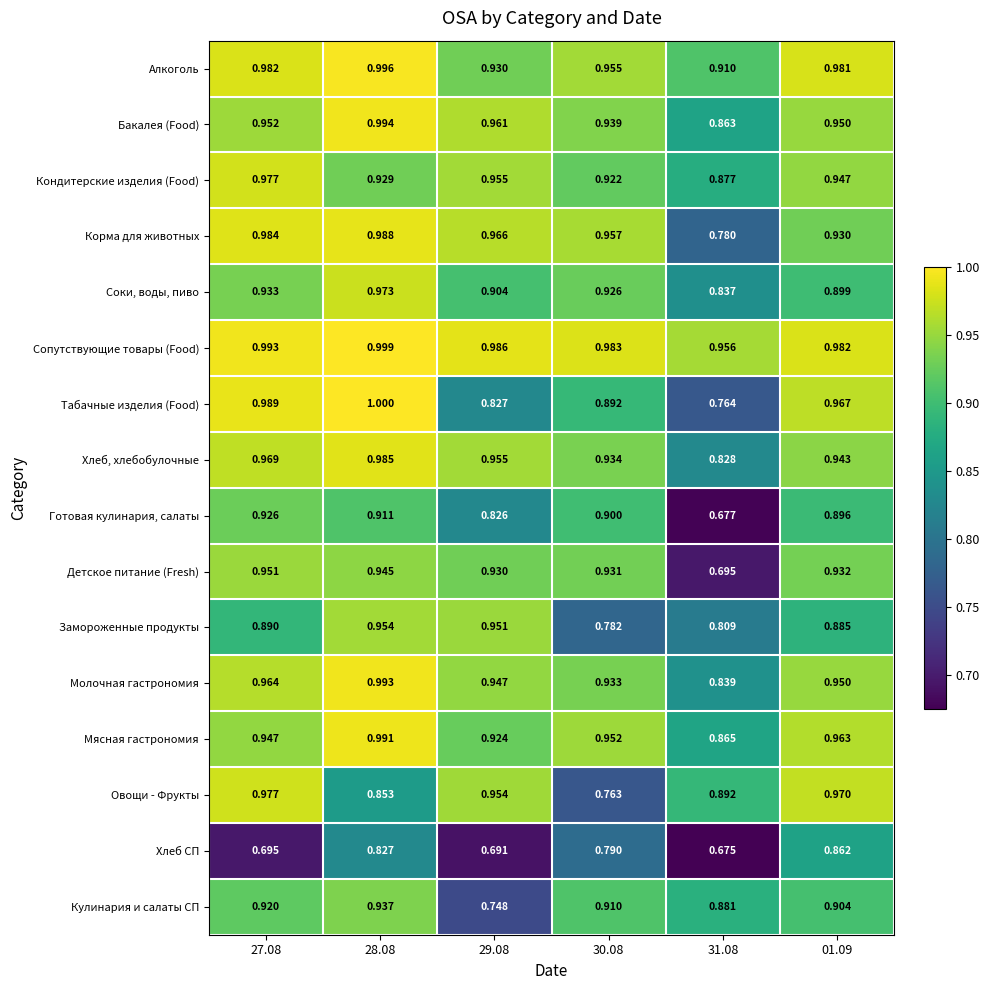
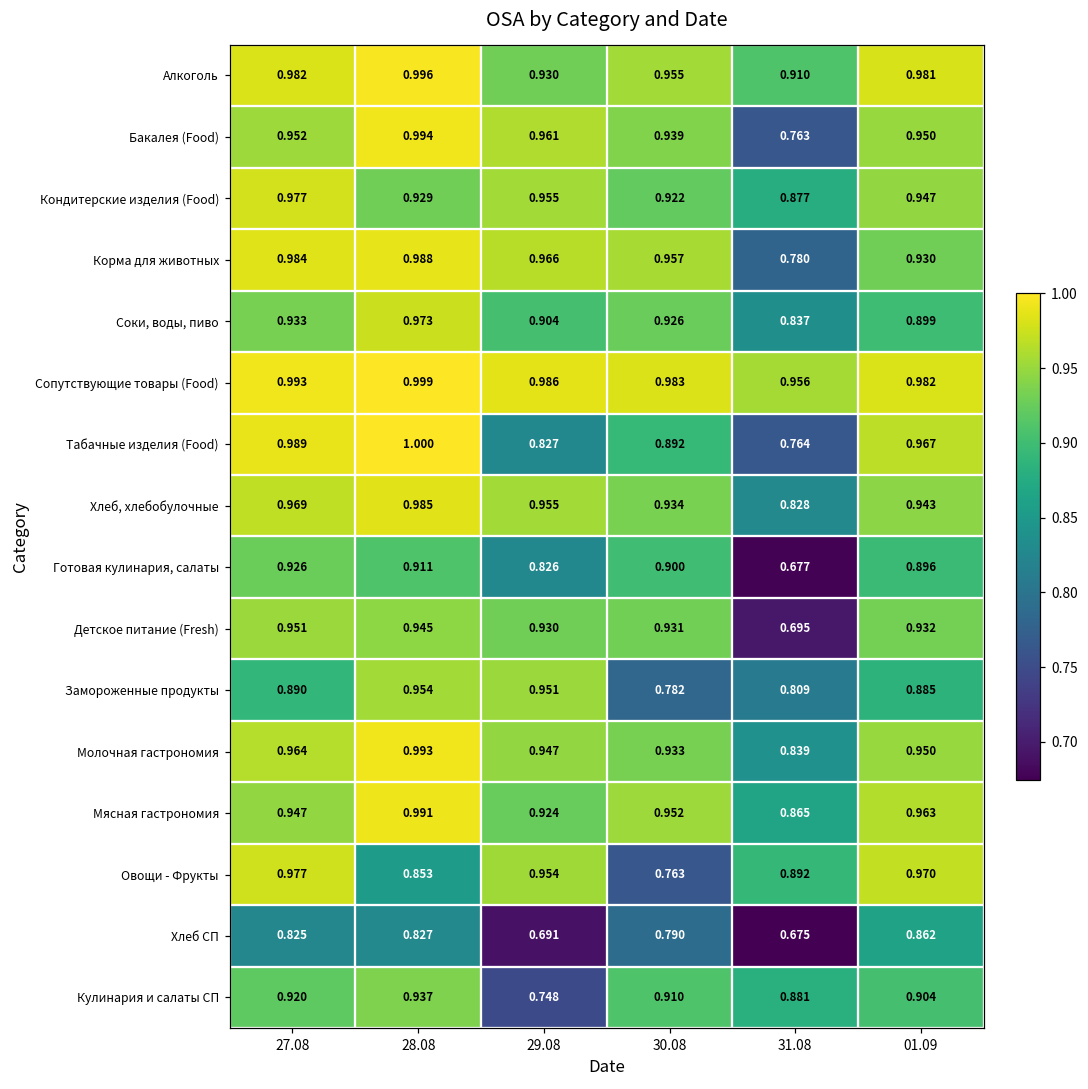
  {
    "Алкоголь": {
      "27.08": 0.982,
      "28.08": 0.996,
      "29.08": 0.930,
      "30.08": 0.955,
      "31.08": 0.910,
      "01.09": 0.981
    },
    "Бакалея (Food)": {
      "27.08": 0.952,
      "28.08": 0.994,
      "29.08": 0.961,
      "30.08": 0.939,
-     "31.08": 0.863,
+     "31.08": 0.763,
      "01.09": 0.950
    },
    "Кондитерские изделия (Food)": {
      "27.08": 0.977,
      "28.08": 0.929,
      "29.08": 0.955,
      "30.08": 0.922,
      "31.08": 0.877,
      "01.09": 0.947
    },
    "Корма для животных": {
      "27.08": 0.984,
      "28.08": 0.988,
      "29.08": 0.966,
      "30.08": 0.957,
      "31.08": 0.780,
      "01.09": 0.930
    },
    "Соки, воды, пиво": {
      "27.08": 0.933,
      "28.08": 0.973,
      "29.08": 0.904,
      "30.08": 0.926,
      "31.08": 0.837,
      "01.09": 0.899
    },
    "Сопутствующие товары (Food)": {
      "27.08": 0.993,
      "28.08": 0.999,
      "29.08": 0.986,
      "30.08": 0.983,
      "31.08": 0.956,
      "01.09": 0.982
    },
    "Табачные изделия (Food)": {
      "27.08": 0.989,
      "28.08": 1.000,
      "29.08": 0.827,
      "30.08": 0.892,
      "31.08": 0.764,
      "01.09": 0.967
    },
    "Хлеб, хлебобулочные": {
      "27.08": 0.969,
      "28.08": 0.985,
      "29.08": 0.955,
      "30.08": 0.934,
      "31.08": 0.828,
      "01.09": 0.943
    },
    "Готовая кулинария, салаты": {
      "27.08": 0.926,
      "28.08": 0.911,
      "29.08": 0.826,
      "30.08": 0.900,
      "31.08": 0.677,
      "01.09": 0.896
    },
    "Детское питание (Fresh)": {
      "27.08": 0.951,
      "28.08": 0.945,
      "29.08": 0.930,
      "30.08": 0.931,
      "31.08": 0.695,
      "01.09": 0.932
    },
    "Замороженные продукты": {
      "27.08": 0.890,
      "28.08": 0.954,
      "29.08": 0.951,
      "30.08": 0.782,
      "31.08": 0.809,
      "01.09": 0.885
    },
    "Молочная гастрономия": {
      "27.08": 0.964,
      "28.08": 0.993,
      "29.08": 0.947,
      "30.08": 0.933,
      "31.08": 0.839,
      "01.09": 0.950
    },
    "Мясная гастрономия": {
      "27.08": 0.947,
      "28.08": 0.991,
      "29.08": 0.924,
      "30.08": 0.952,
      "31.08": 0.865,
      "01.09": 0.963
    },
    "Овощи - Фрукты": {
      "27.08": 0.977,
      "28.08": 0.853,
      "29.08": 0.954,
      "30.08": 0.763,
      "31.08": 0.892,
      "01.09": 0.970
    },
    "Хлеб СП": {
-     "27.08": 0.695,
+     "27.08": 0.825,
      "28.08": 0.827,
      "29.08": 0.691,
      "30.08": 0.790,
      "31.08": 0.675,
      "01.09": 0.862
    },
    "Кулинария и салаты СП": {
      "27.08": 0.920,
      "28.08": 0.937,
      "29.08": 0.748,
      "30.08": 0.910,
      "31.08": 0.881,
      "01.09": 0.904
    }
  }
